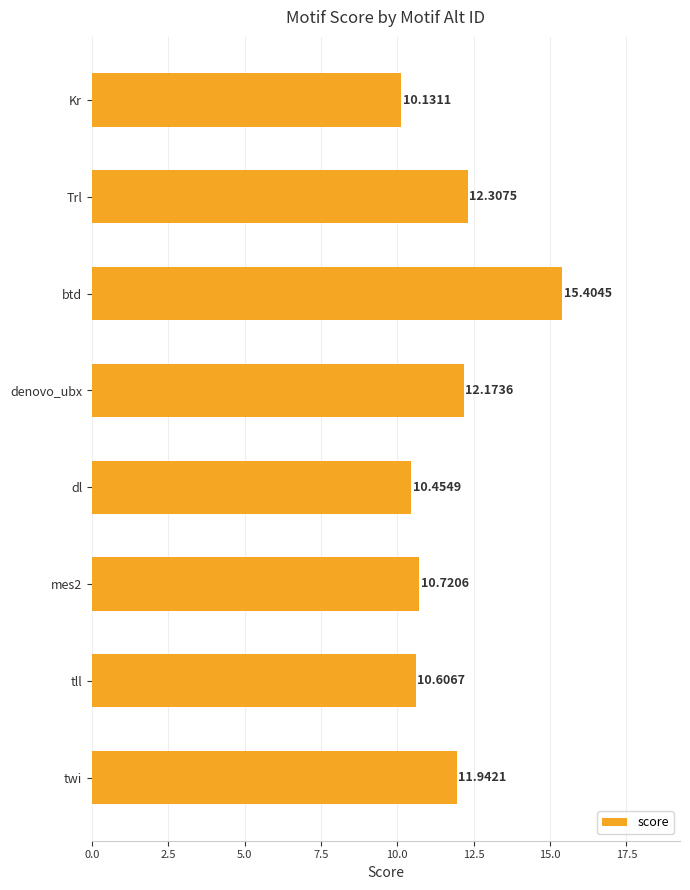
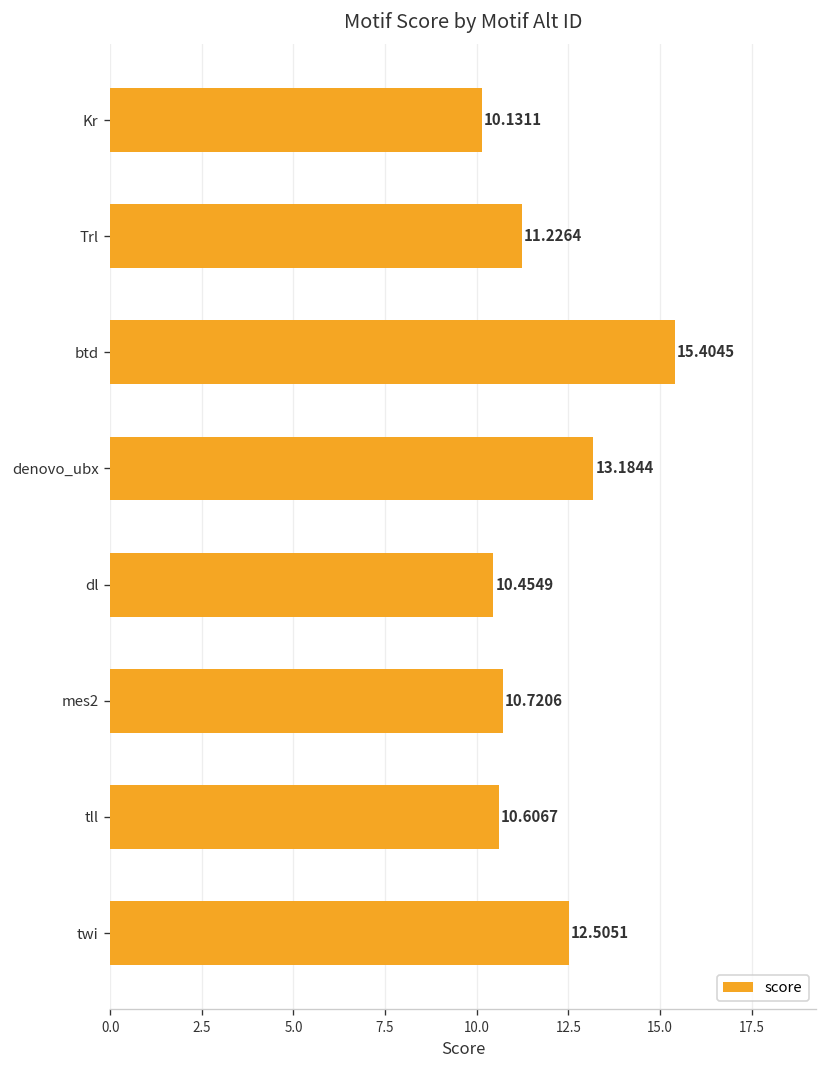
  {
    "Kr": 10.1311,
-   "Trl": 12.3075,
+   "Trl": 11.2264,
    "btd": 15.4045,
-   "denovo_ubx": 12.1736,
+   "denovo_ubx": 13.1844,
    "dl": 10.4549,
    "mes2": 10.7206,
    "tll": 10.6067,
-   "twi": 11.9421
+   "twi": 12.5051
  }
